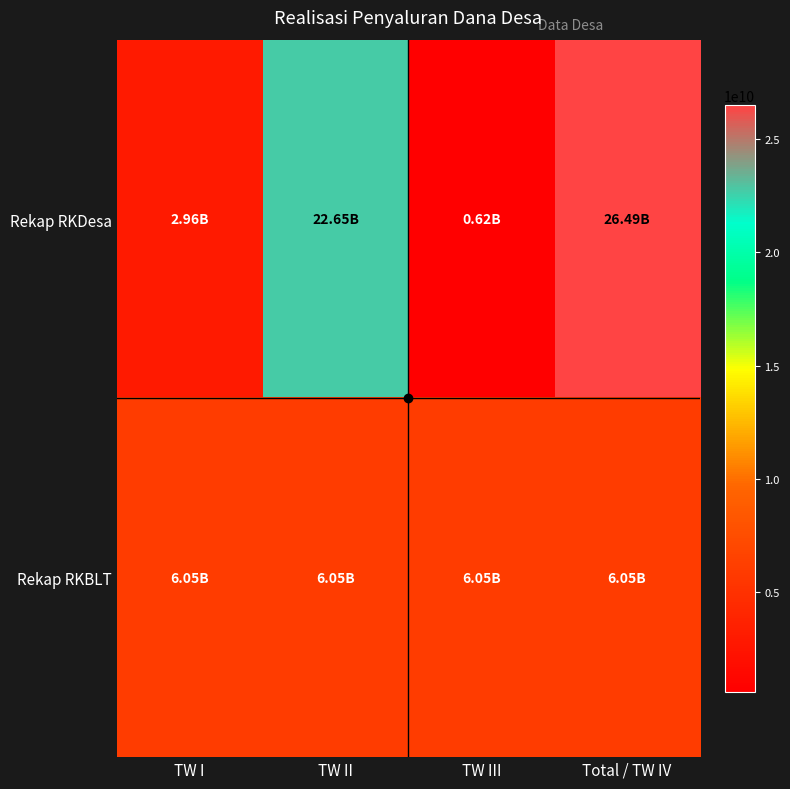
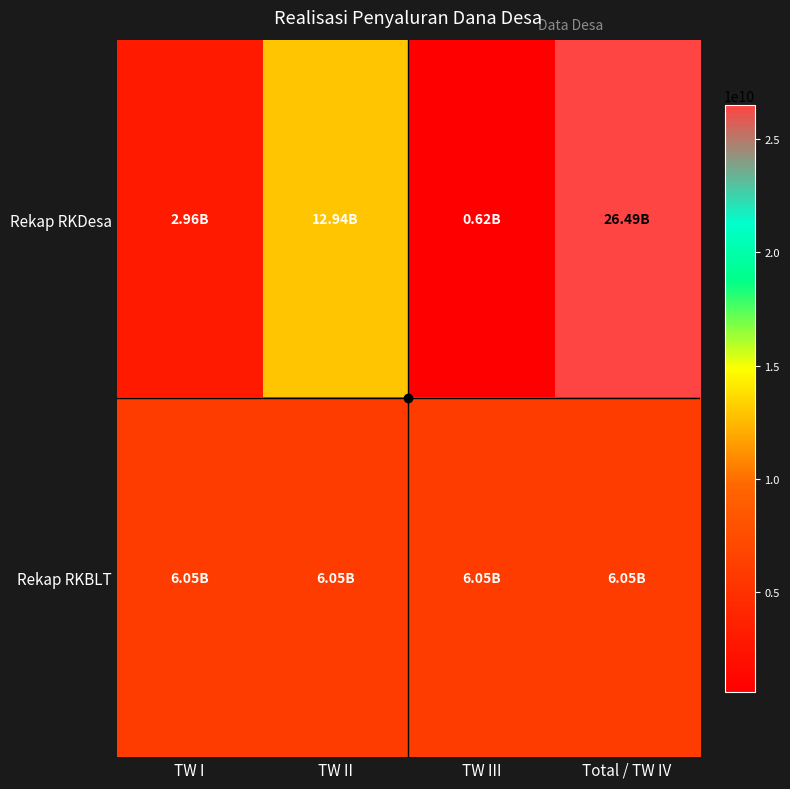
  {
    "Rekap RKDesa": {
      "TW I": "2.96B",
-     "TW II": "22.65B",
+     "TW II": "12.94B",
      "TW III": "0.62B",
      "Total / TW IV": "26.49B"
    },
    "Rekap RKBLT": {
      "TW I": "6.05B",
      "TW II": "6.05B",
      "TW III": "6.05B",
      "Total / TW IV": "6.05B"
    }
  }
